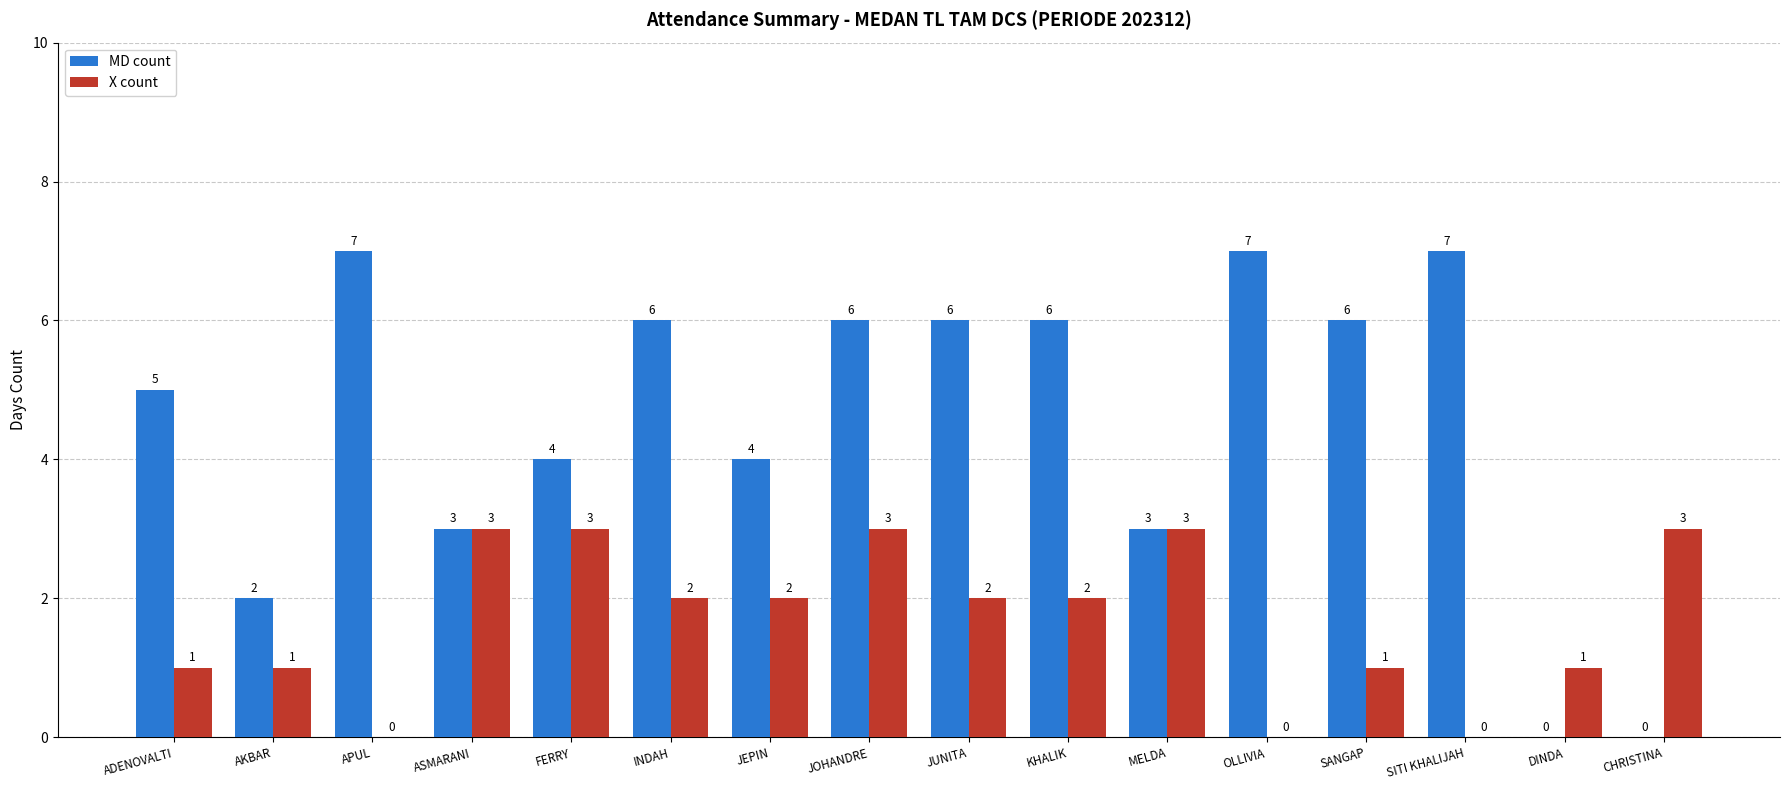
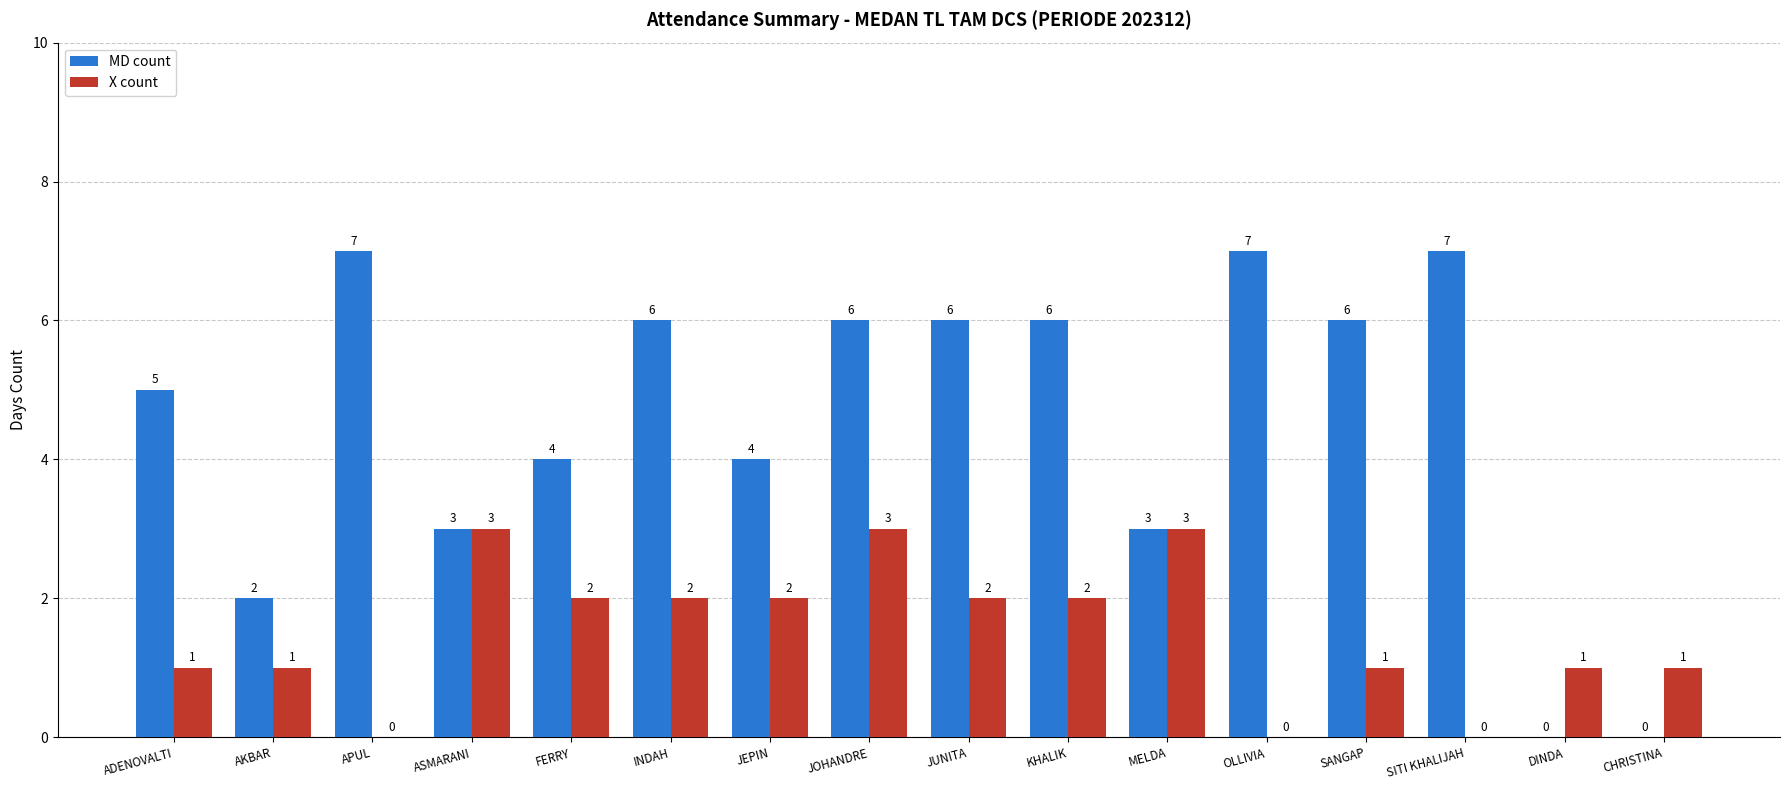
  {
    "MD count": {
      "ADENOVALTI": 5,
      "AKBAR": 2,
      "APUL": 7,
      "ASMARANI": 3,
      "FERRY": 4,
      "INDAH": 6,
      "JEPIN": 4,
      "JOHANDRE": 6,
      "JUNITA": 6,
      "KHALIK": 6,
      "MELDA": 3,
      "OLLIVIA": 7,
      "SANGAP": 6,
      "SITI KHALIJAH": 7,
      "DINDA": 0,
      "CHRISTINA": 0
    },
    "X count": {
      "ADENOVALTI": 1,
      "AKBAR": 1,
      "APUL": 0,
      "ASMARANI": 3,
-     "FERRY": 3,
+     "FERRY": 2,
      "INDAH": 2,
      "JEPIN": 2,
      "JOHANDRE": 3,
      "JUNITA": 2,
      "KHALIK": 2,
      "MELDA": 3,
      "OLLIVIA": 0,
      "SANGAP": 1,
      "SITI KHALIJAH": 0,
      "DINDA": 1,
-     "CHRISTINA": 3
+     "CHRISTINA": 1
    }
  }
